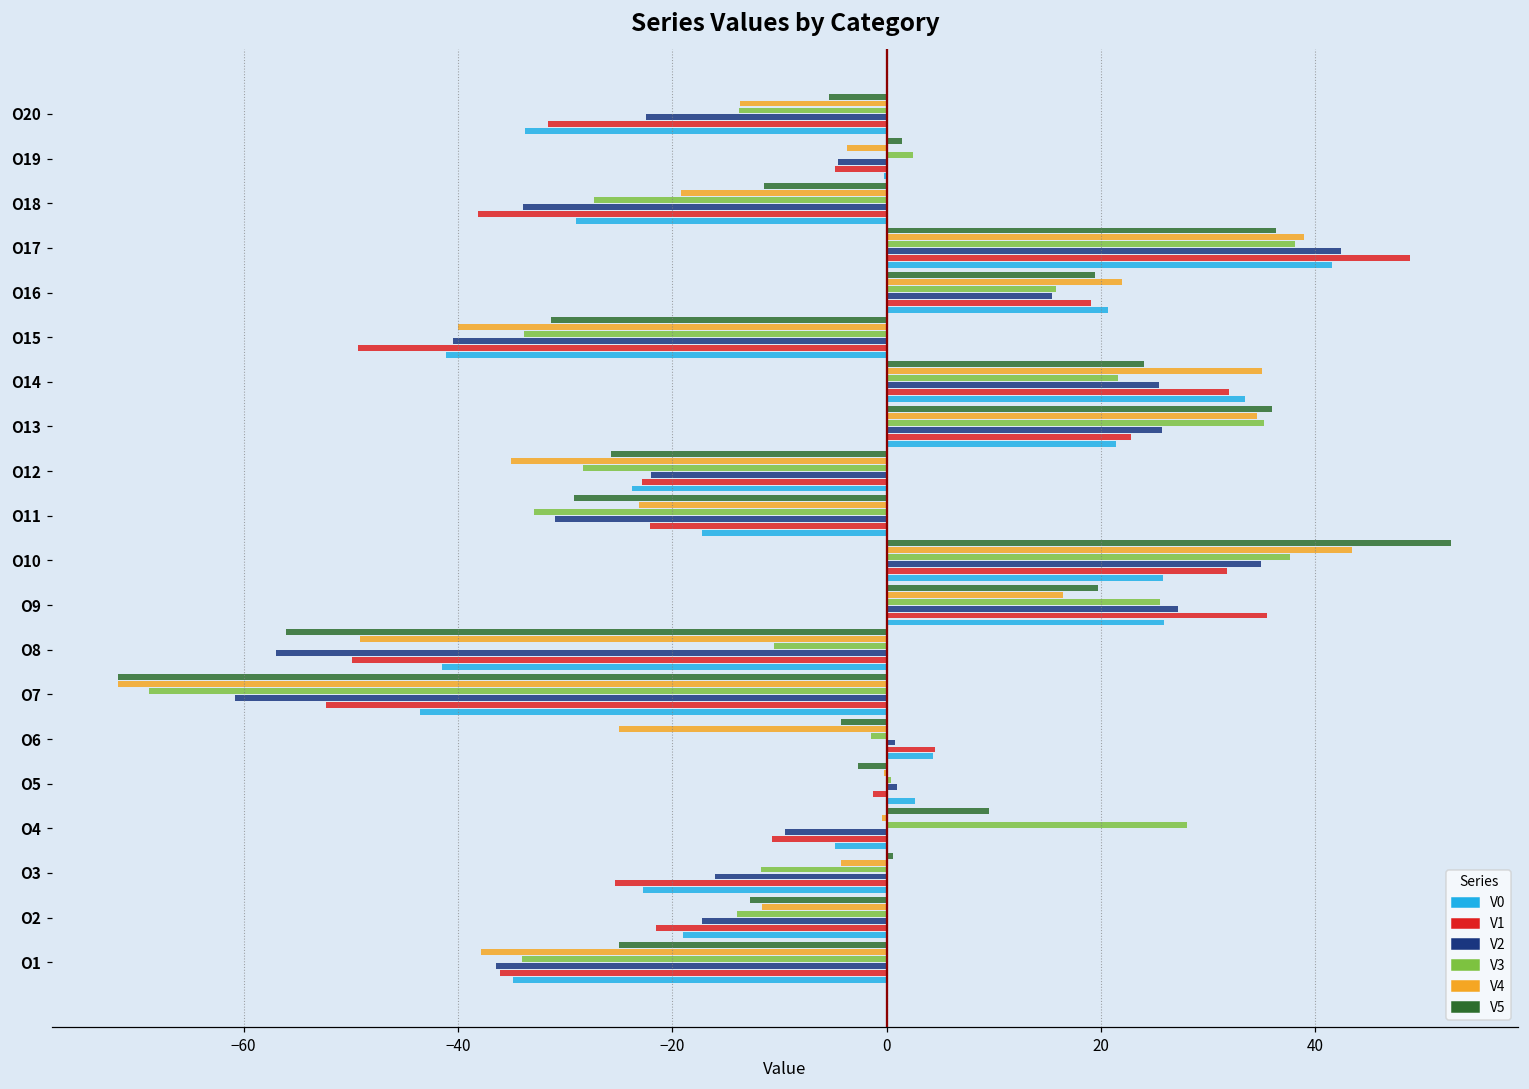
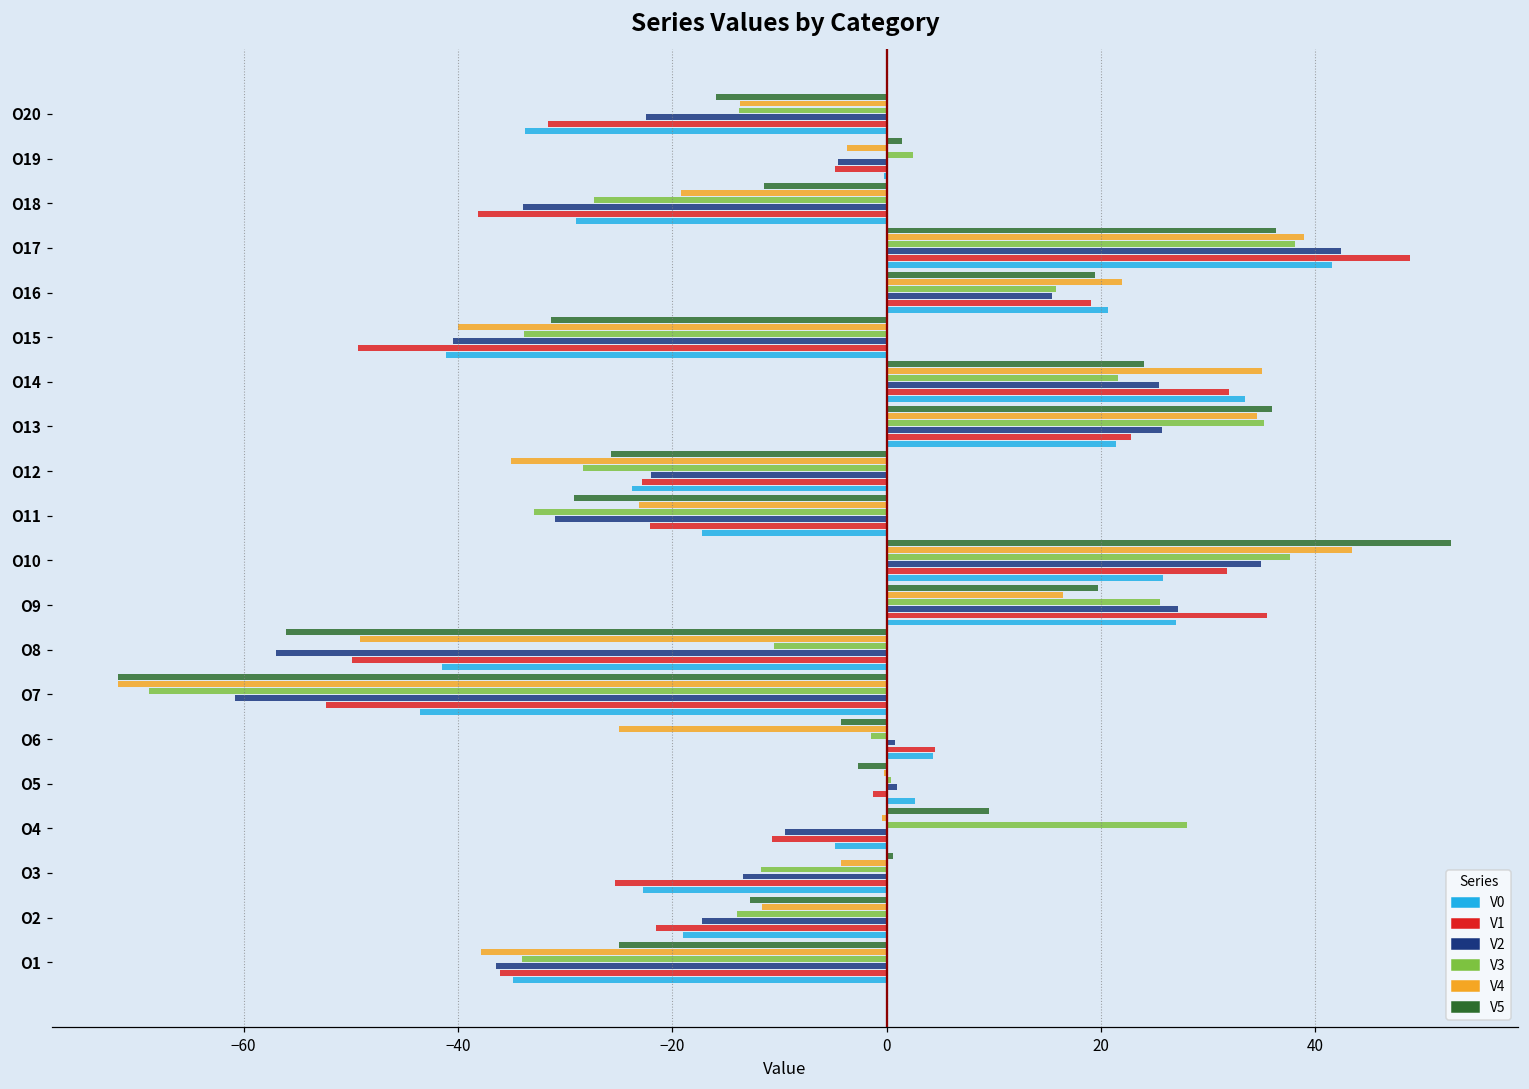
  {
    "V0": {
      "O20": -34,
      "O18": -29,
      "O17": 42,
      "O16": 21,
      "O15": -41,
      "O14": 33,
      "O13": 21,
      "O12": -24,
      "O11": -17,
      "O10": 26,
-     "O9": 26,
+     "O9": 27,
      "O8": -42,
      "O7": -44,
      "O6": 4,
      "O5": 3,
      "O4": -5,
      "O3": -23,
      "O2": -19,
      "O1": -35
    },
    "V1": {
      "O20": -32,
      "O19": -5,
      "O18": -38,
      "O17": 49,
      "O16": 19,
      "O15": -49,
      "O14": 32,
      "O13": 23,
      "O12": -23,
      "O11": -22,
      "O10": 32,
      "O9": 36,
      "O8": -50,
      "O7": -52,
      "O6": 5,
      "O5": -1,
      "O4": -11,
      "O3": -25,
      "O2": -22,
      "O1": -36
    },
    "V2": {
      "O20": -22,
      "O19": -5,
      "O18": -34,
      "O17": 42,
      "O16": 15,
      "O15": -40,
      "O14": 25,
      "O13": 26,
      "O12": -22,
      "O11": -31,
      "O10": 35,
      "O9": 27,
      "O8": -57,
      "O7": -61,
      "O6": 1,
      "O5": 1,
      "O4": -10,
-     "O3": -16,
+     "O3": -13,
      "O2": -17,
      "O1": -36
    },
    "V3": {
      "O20": -14,
      "O19": 2,
      "O18": -27,
      "O17": 38,
      "O16": 16,
      "O15": -34,
      "O14": 22,
      "O13": 35,
      "O12": -28,
      "O11": -33,
      "O10": 38,
      "O9": 26,
      "O8": -11,
      "O7": -69,
      "O6": -1,
      "O5": 0,
      "O4": 28,
      "O3": -12,
      "O2": -14,
      "O1": -34
    },
    "V4": {
      "O20": -14,
      "O19": -4,
      "O18": -19,
      "O17": 39,
      "O16": 22,
      "O15": -40,
      "O14": 35,
      "O13": 35,
      "O12": -35,
      "O11": -23,
      "O10": 43,
      "O9": 16,
      "O8": -49,
      "O7": -72,
      "O6": -25,
      "O5": 0,
      "O4": 0,
      "O3": -4,
      "O2": -12,
      "O1": -38
    },
    "V5": {
-     "O20": -5,
+     "O20": -16,
      "O19": 1,
      "O18": -11,
      "O17": 36,
      "O16": 19,
      "O15": -31,
      "O14": 24,
      "O13": 36,
      "O12": -26,
      "O11": -29,
      "O10": 53,
      "O9": 20,
      "O8": -56,
      "O7": -72,
      "O6": -4,
      "O5": -3,
      "O4": 10,
      "O3": 1,
      "O2": -13,
      "O1": -25
    }
  }
